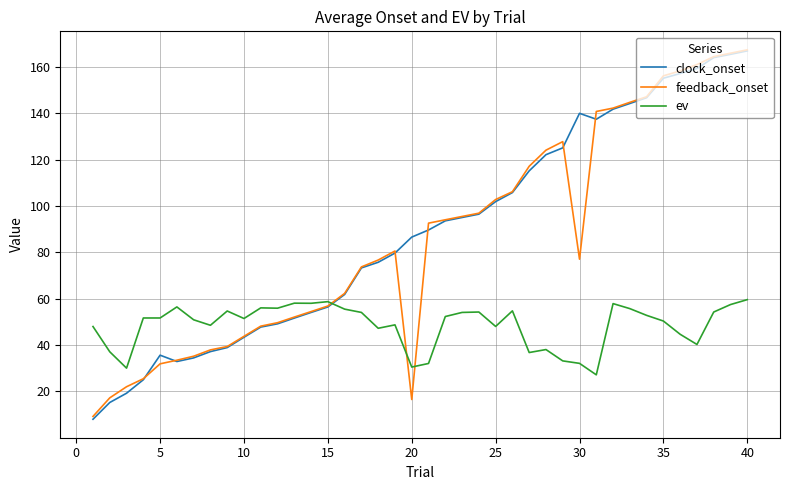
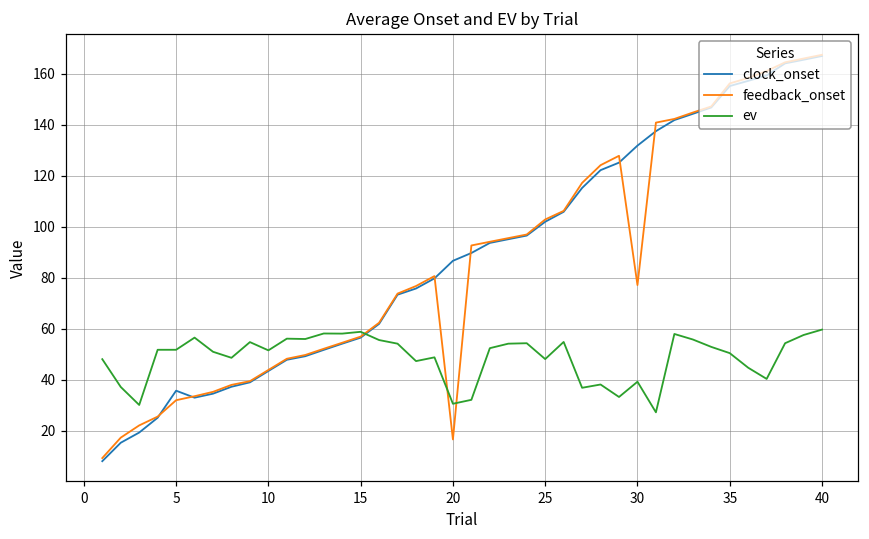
  {
    "clock_onset": {
      "5": 36,
      "20": 87,
-     "30": 140
+     "30": 132
    },
    "feedback_onset": {
      "5": 32,
      "20": 17,
      "30": 77
    },
    "ev": {
      "5": 52,
      "10": 51,
      "15": 59,
      "20": 31,
      "25": 48,
-     "30": 32,
+     "30": 39,
      "35": 50,
      "40": 60
    }
  }
